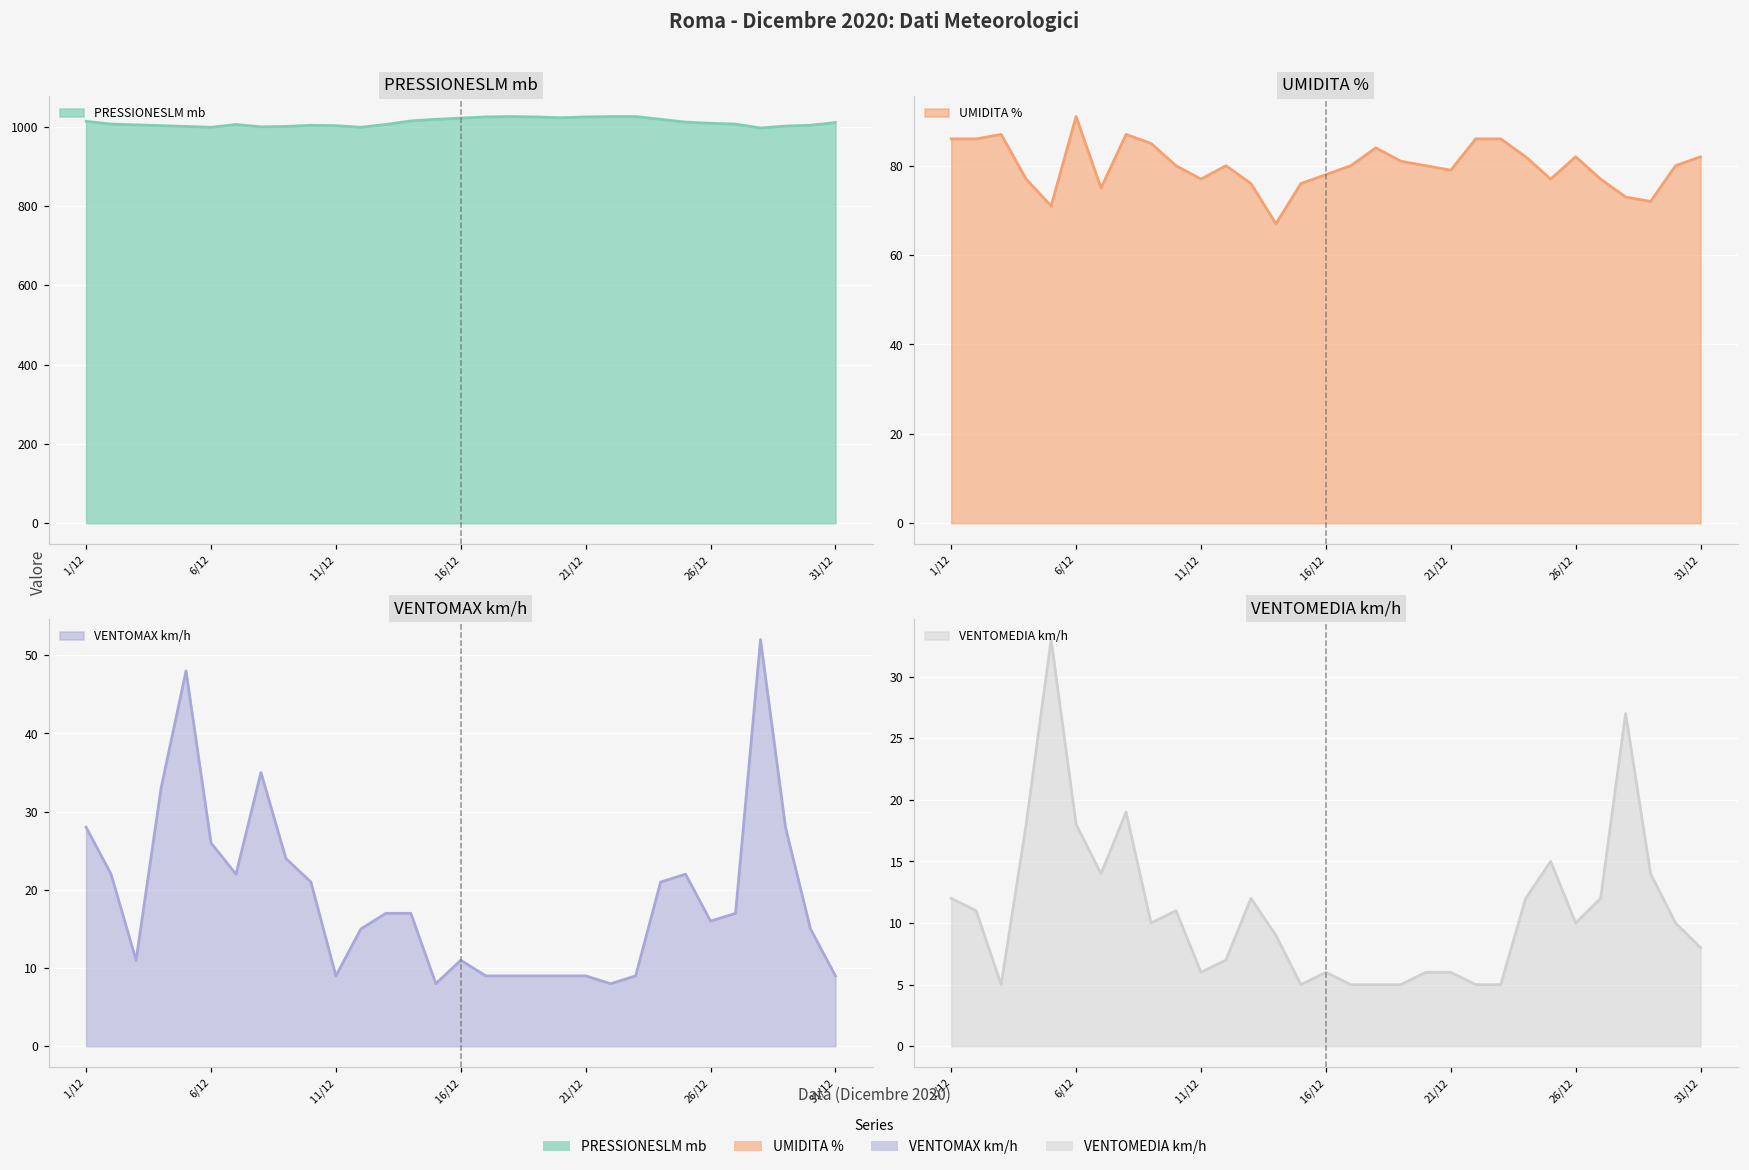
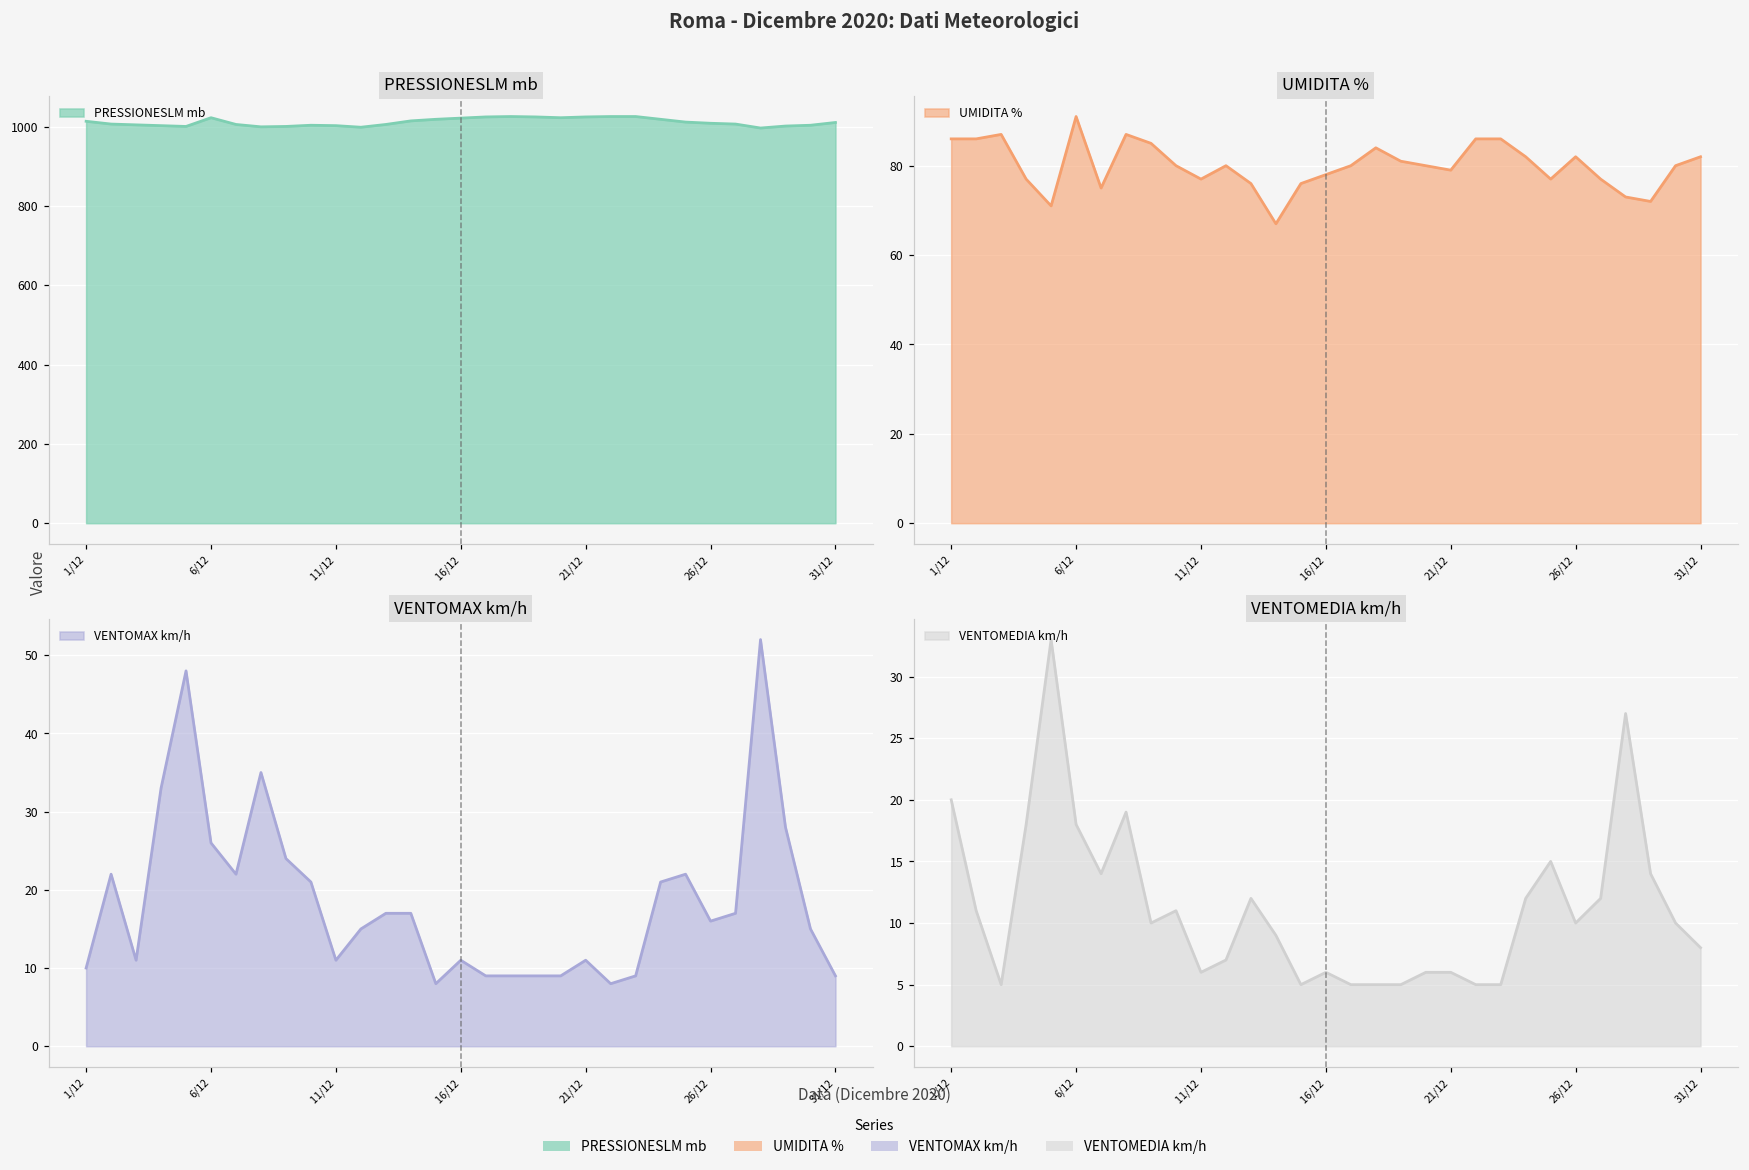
  {
    "PRESSIONESLM mb": {
      "1/12": 1010,
-     "6/12": 1000,
+     "6/12": 1020,
      "11/12": 1000,
      "16/12": 1020,
      "21/12": 1030,
      "26/12": 1010,
      "31/12": 1010
    },
    "UMIDITA %": {
      "1/12": 86,
      "6/12": 91,
      "11/12": 77,
      "16/12": 78,
      "21/12": 79,
      "26/12": 82,
      "31/12": 82
    },
    "VENTOMAX km/h": {
-     "1/12": 28,
+     "1/12": 10,
      "6/12": 26,
-     "11/12": 9,
+     "11/12": 11,
      "16/12": 11,
-     "21/12": 9,
+     "21/12": 11,
      "26/12": 16,
      "31/12": 9
    },
    "VENTOMEDIA km/h": {
-     "1/12": 12,
+     "1/12": 20,
      "6/12": 18,
      "11/12": 6,
      "16/12": 6,
      "21/12": 6,
      "26/12": 10,
      "31/12": 8
    }
  }
